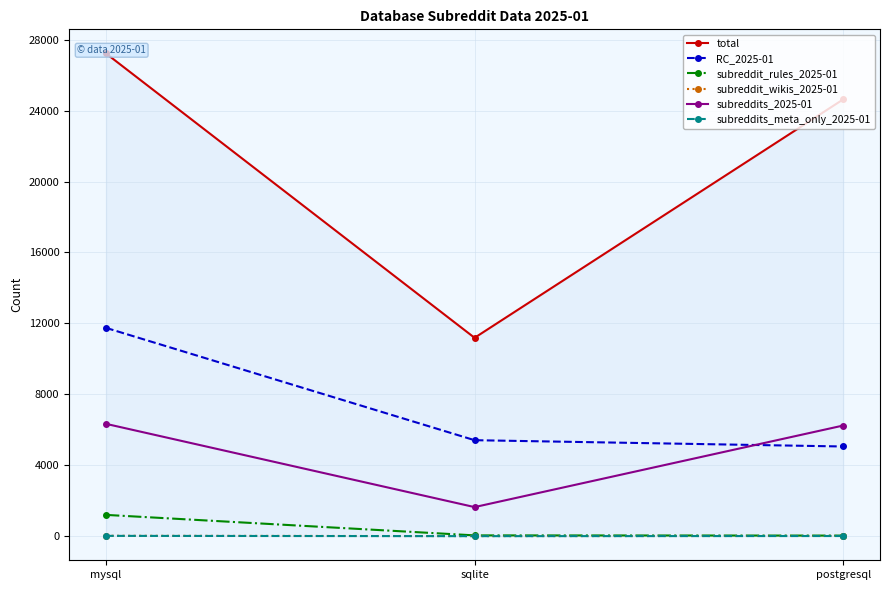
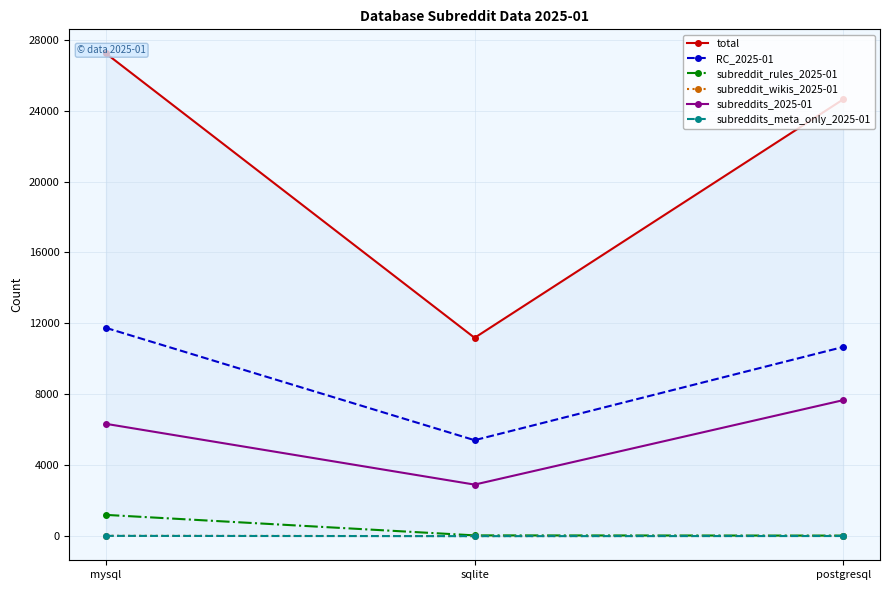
  {
    "total": {
      "sqlite": 11200
    },
    "RC_2025-01": {
      "mysql": 11800,
      "sqlite": 5400,
-     "postgresql": 5100
+     "postgresql": 10700
    },
    "subreddit_rules_2025-01": {
      "mysql": 1200
    },
    "subreddits_meta_only_2025-01": {
      "mysql": 0
    },
    "subreddits_2025-01": {
      "mysql": 6300,
-     "sqlite": 1600,
-     "postgresql": 6200
+     "sqlite": 2900,
+     "postgresql": 7700
    }
  }
